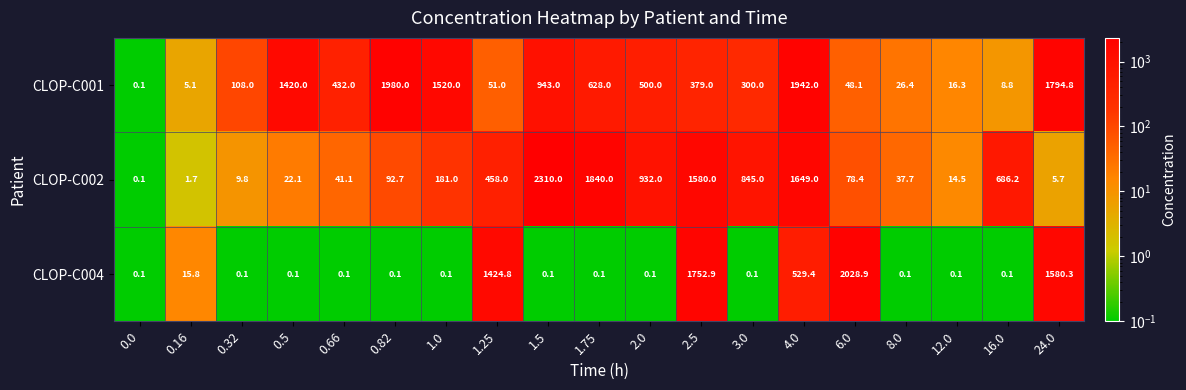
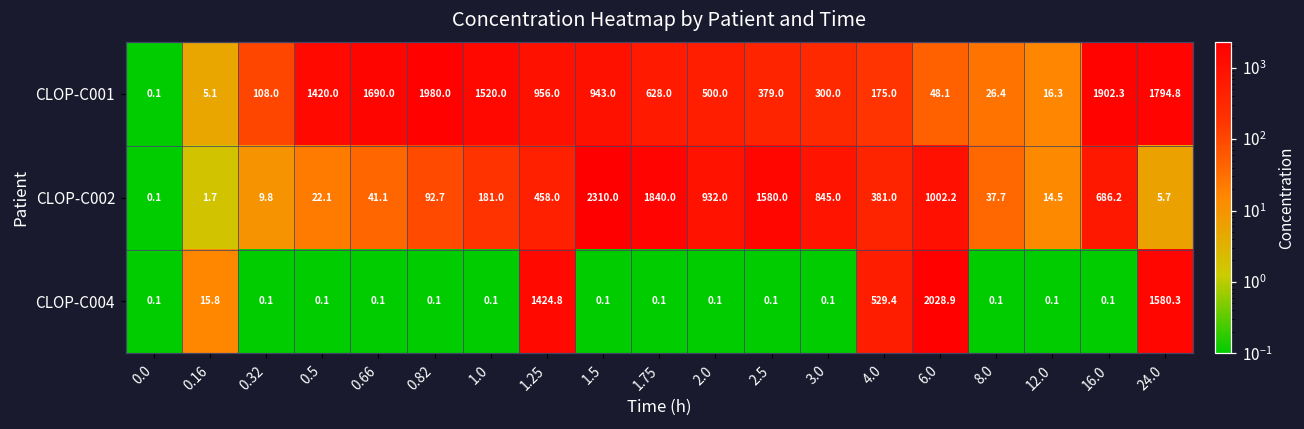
  {
    "CLOP-C001": {
      "0.0": 0.1,
      "0.16": 5.1,
      "0.32": 108.0,
      "0.5": 1420.0,
-     "0.66": 432.0,
+     "0.66": 1690.0,
      "0.82": 1980.0,
      "1.0": 1520.0,
-     "1.25": 51.0,
+     "1.25": 956.0,
      "1.5": 943.0,
      "1.75": 628.0,
      "2.0": 500.0,
      "2.5": 379.0,
      "3.0": 300.0,
-     "4.0": 1942.0,
+     "4.0": 175.0,
      "6.0": 48.1,
      "8.0": 26.4,
      "12.0": 16.3,
-     "16.0": 8.8,
+     "16.0": 1902.3,
      "24.0": 1794.8
    },
    "CLOP-C002": {
      "0.0": 0.1,
      "0.16": 1.7,
      "0.32": 9.8,
      "0.5": 22.1,
      "0.66": 41.1,
      "0.82": 92.7,
      "1.0": 181.0,
      "1.25": 458.0,
      "1.5": 2310.0,
      "1.75": 1840.0,
      "2.0": 932.0,
      "2.5": 1580.0,
      "3.0": 845.0,
-     "4.0": 1649.0,
-     "6.0": 78.4,
+     "4.0": 381.0,
+     "6.0": 1002.2,
      "8.0": 37.7,
      "12.0": 14.5,
      "16.0": 686.2,
      "24.0": 5.7
    },
    "CLOP-C004": {
      "0.0": 0.1,
      "0.16": 15.8,
      "0.32": 0.1,
      "0.5": 0.1,
      "0.66": 0.1,
      "0.82": 0.1,
      "1.0": 0.1,
      "1.25": 1424.8,
      "1.5": 0.1,
      "1.75": 0.1,
      "2.0": 0.1,
-     "2.5": 1752.9,
+     "2.5": 0.1,
      "3.0": 0.1,
      "4.0": 529.4,
      "6.0": 2028.9,
      "8.0": 0.1,
      "12.0": 0.1,
      "16.0": 0.1,
      "24.0": 1580.3
    }
  }
